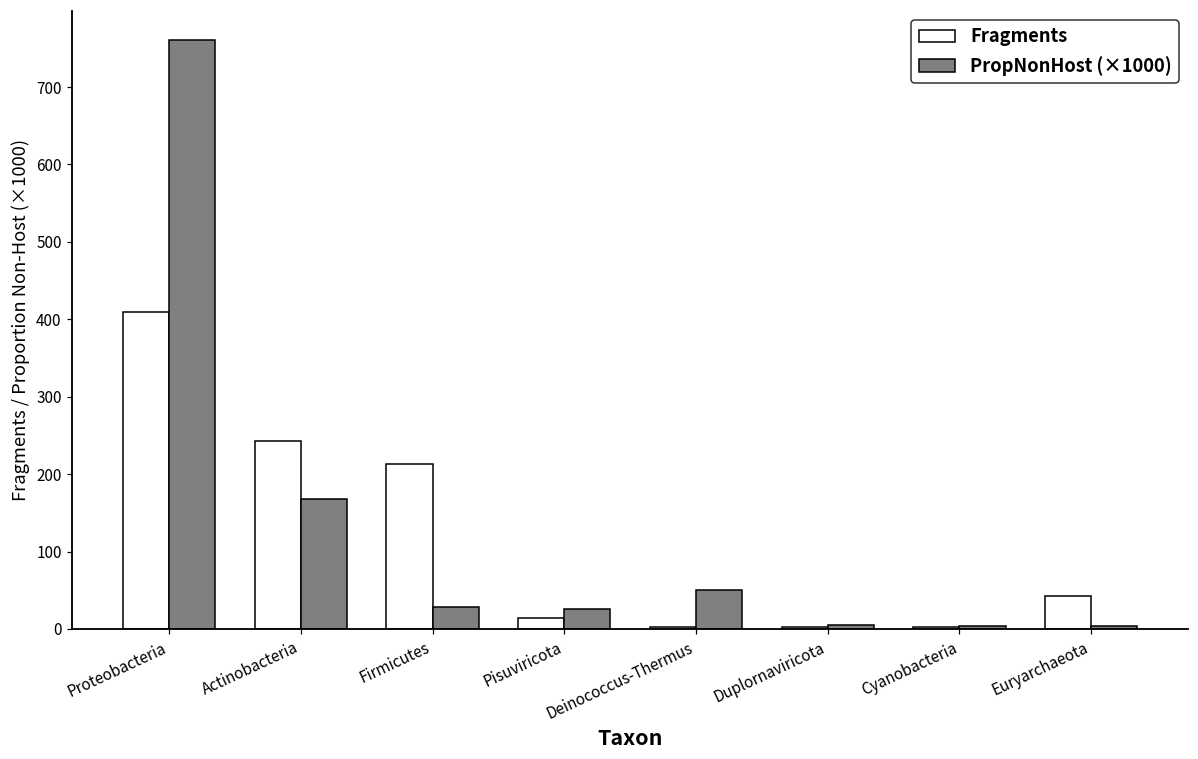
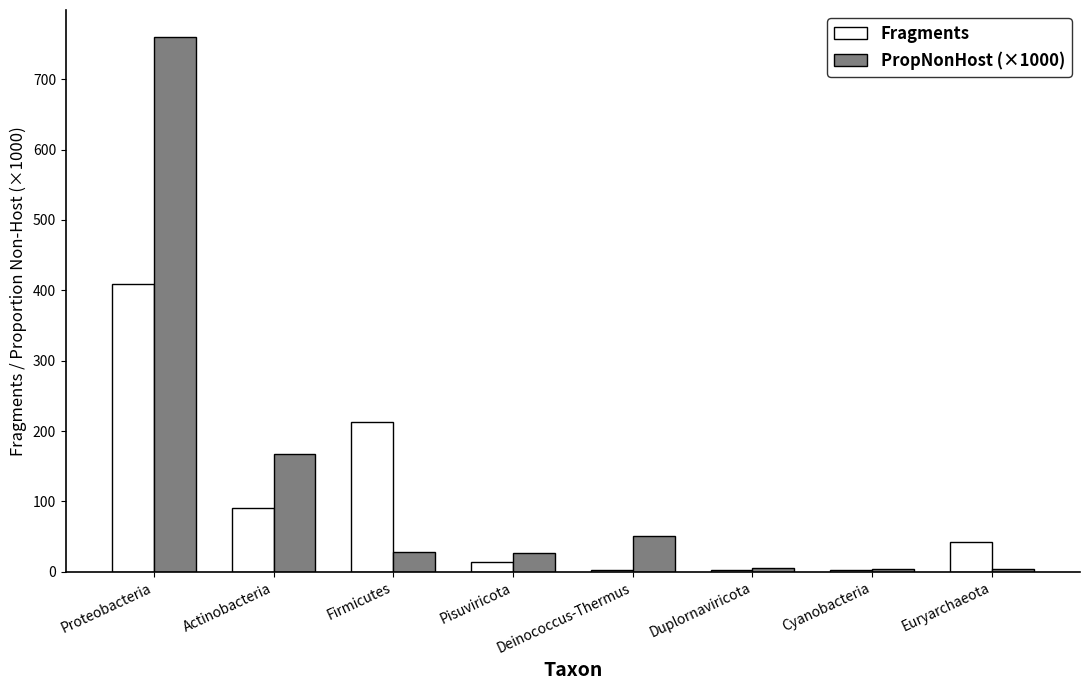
  {
    "Fragments": {
      "Proteobacteria": 410,
-     "Actinobacteria": 240,
+     "Actinobacteria": 90,
      "Firmicutes": 210,
      "Pisuviricota": 10,
      "Euryarchaeota": 40
    },
    "PropNonHost (×1000)": {
      "Proteobacteria": 760,
      "Actinobacteria": 170,
      "Firmicutes": 30,
      "Pisuviricota": 30,
      "Deinococcus-Thermus": 50,
      "Duplornaviricota": 10,
      "Cyanobacteria": 0,
      "Euryarchaeota": 0
    }
  }
